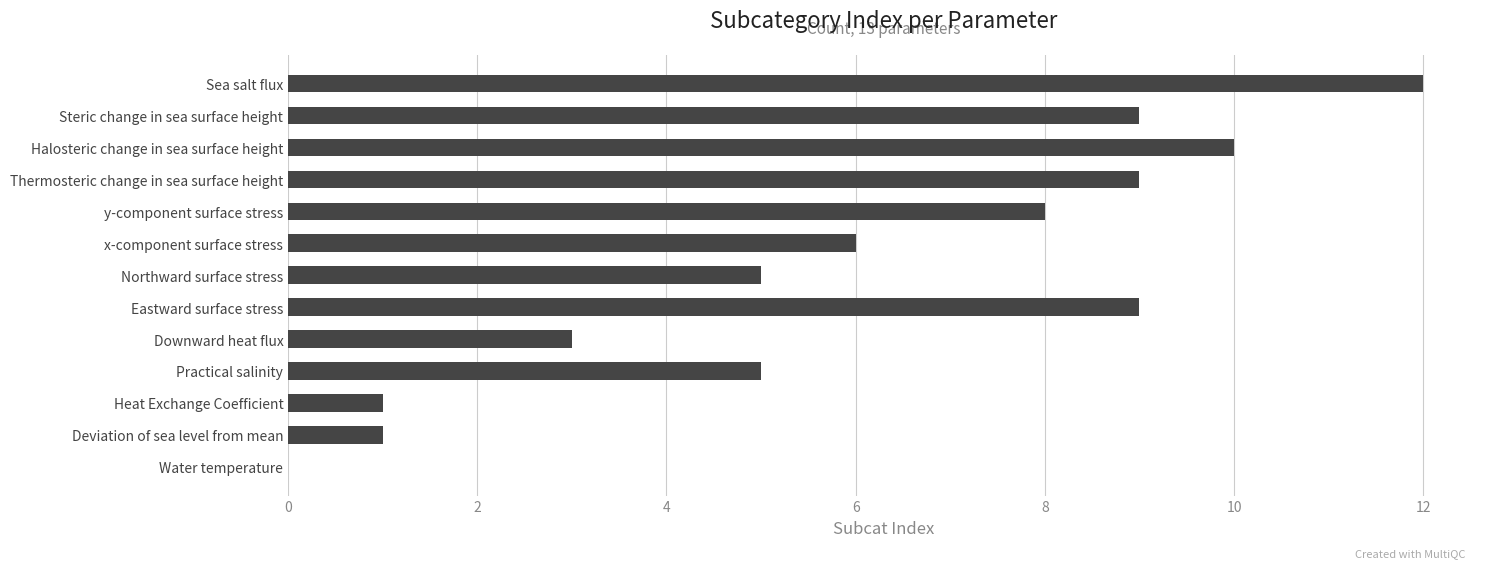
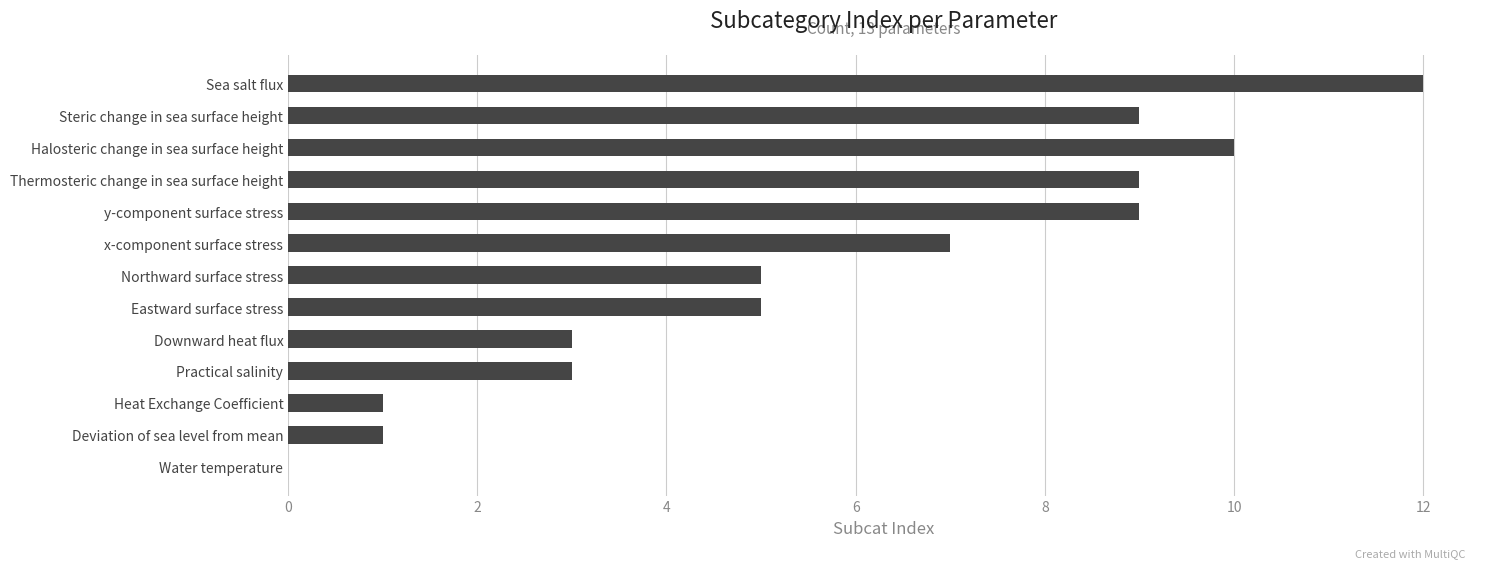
  {
    "Sea salt flux": 12,
    "Steric change in sea surface height": 9,
    "Halosteric change in sea surface height": 10,
    "Thermosteric change in sea surface height": 9,
-   "y-component surface stress": 8,
-   "x-component surface stress": 6,
+   "y-component surface stress": 9,
+   "x-component surface stress": 7,
    "Northward surface stress": 5,
-   "Eastward surface stress": 9,
+   "Eastward surface stress": 5,
    "Downward heat flux": 3,
-   "Practical salinity": 5,
+   "Practical salinity": 3,
    "Heat Exchange Coefficient": 1,
    "Deviation of sea level from mean": 1,
    "Water temperature": 0
  }
